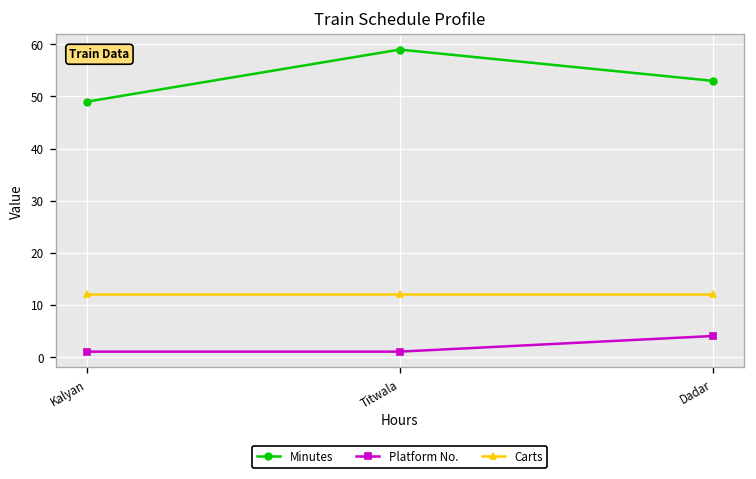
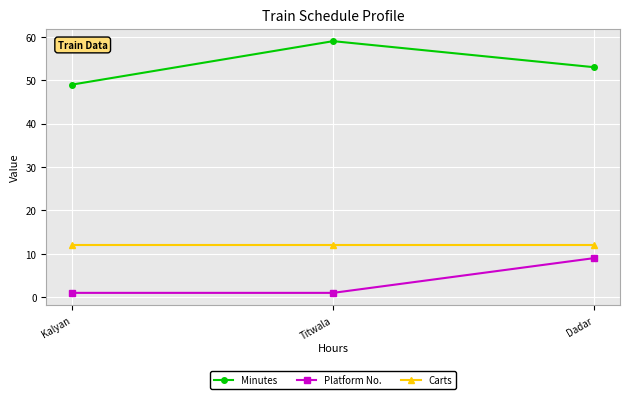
  {
    "Minutes": {
      "Kalyan": 49,
      "Titwala": 59,
      "Dadar": 53
    },
    "Platform No.": {
      "Kalyan": 1,
      "Titwala": 1,
-     "Dadar": 4
+     "Dadar": 9
    },
    "Carts": {
      "Kalyan": 12,
      "Titwala": 12,
      "Dadar": 12
    }
  }
